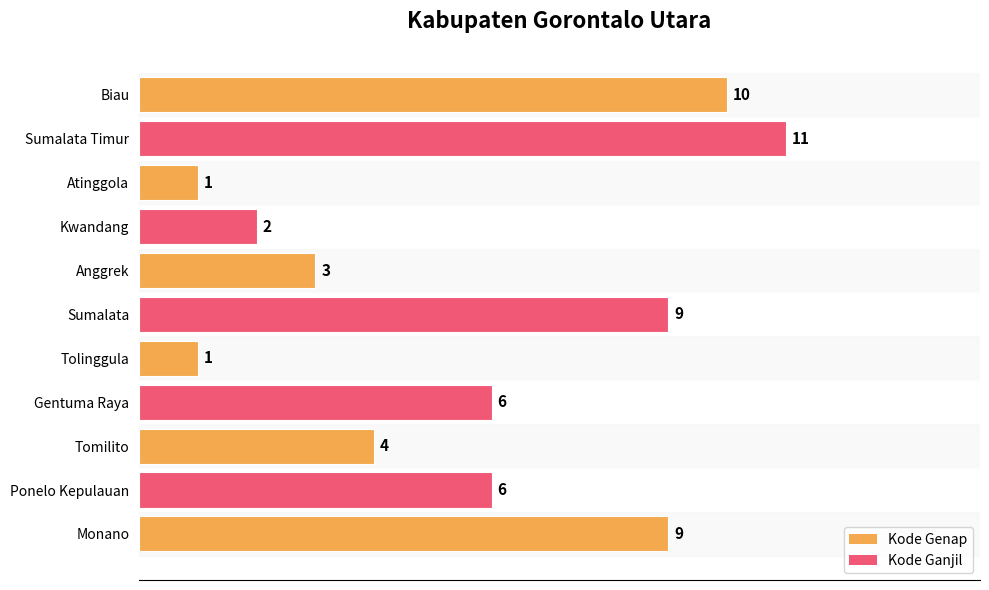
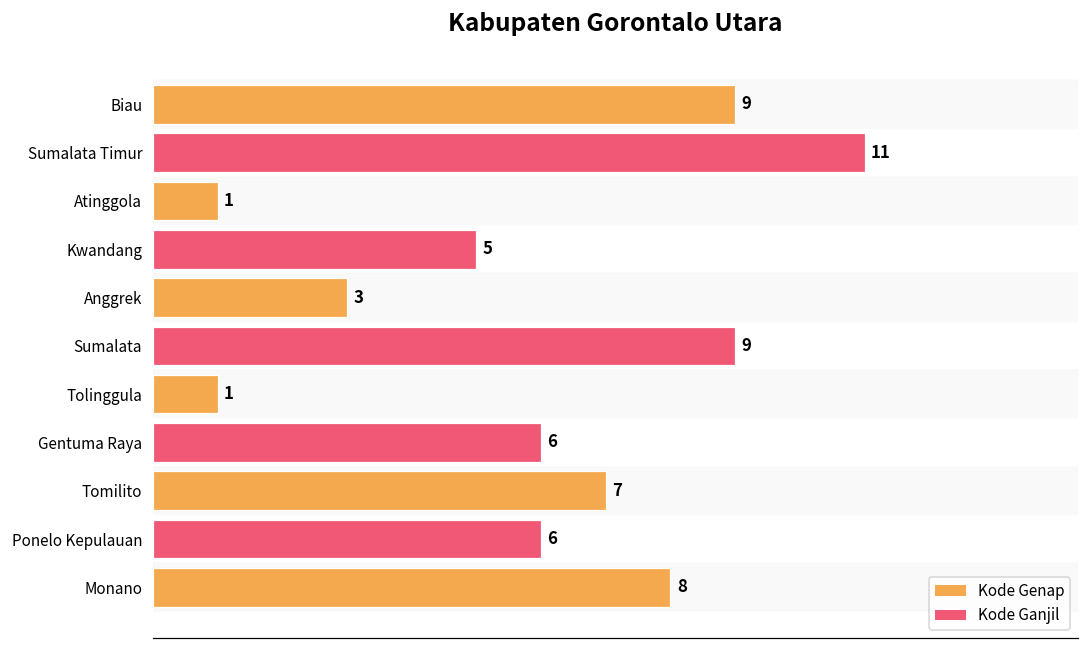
  {
-   "Biau": 10,
+   "Biau": 9,
    "Sumalata Timur": 11,
    "Atinggola": 1,
-   "Kwandang": 2,
+   "Kwandang": 5,
    "Anggrek": 3,
    "Sumalata": 9,
    "Tolinggula": 1,
    "Gentuma Raya": 6,
-   "Tomilito": 4,
+   "Tomilito": 7,
    "Ponelo Kepulauan": 6,
-   "Monano": 9
+   "Monano": 8
  }
